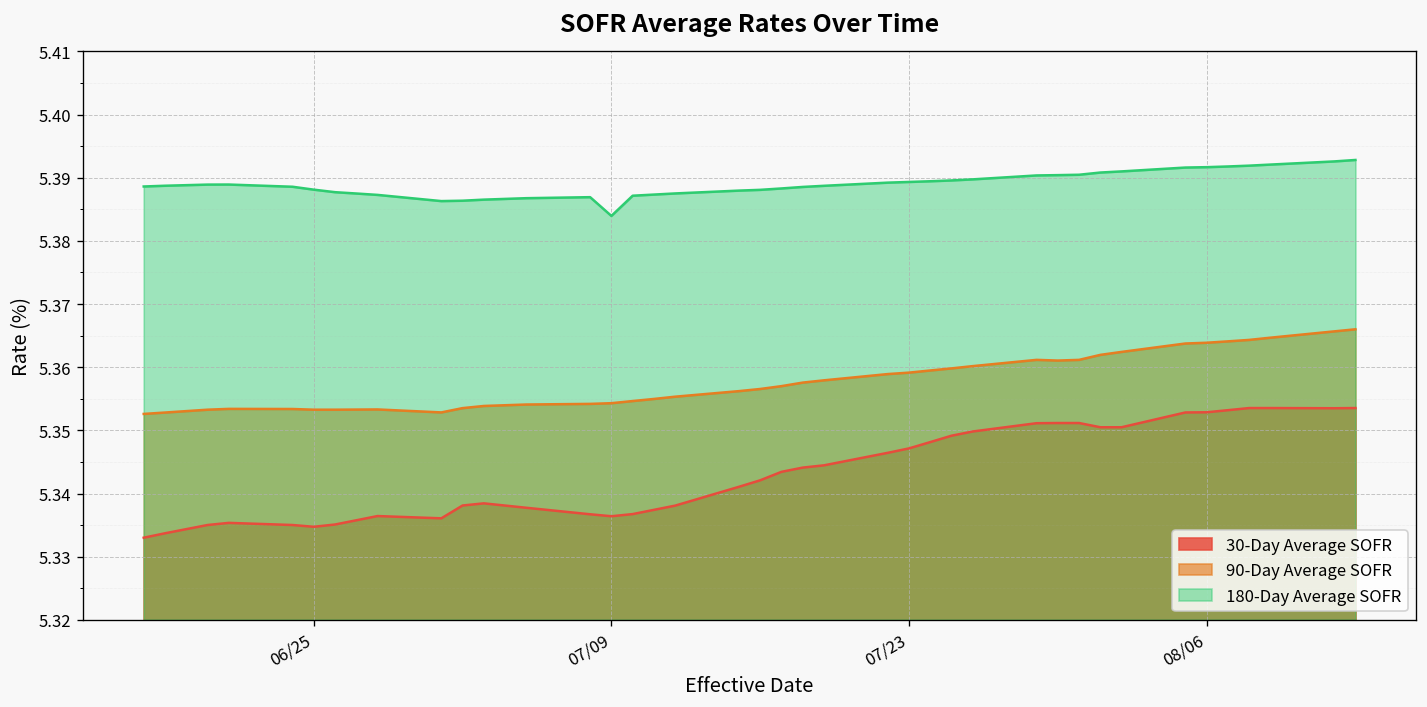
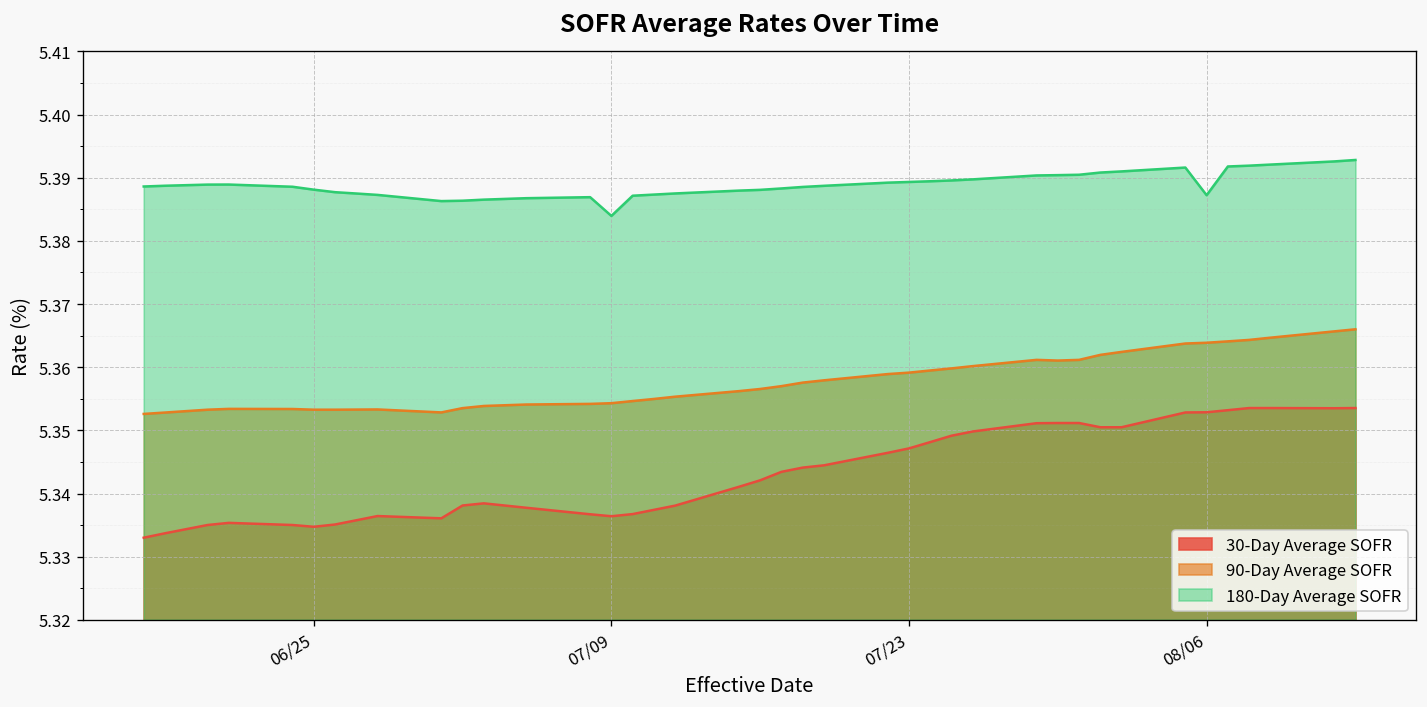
  {
    "180-Day Average SOFR": {
      "06/25": 5.388,
      "07/09": 5.384,
      "07/23": 5.389,
-     "08/06": 5.392
+     "08/06": 5.387
    }
  }
